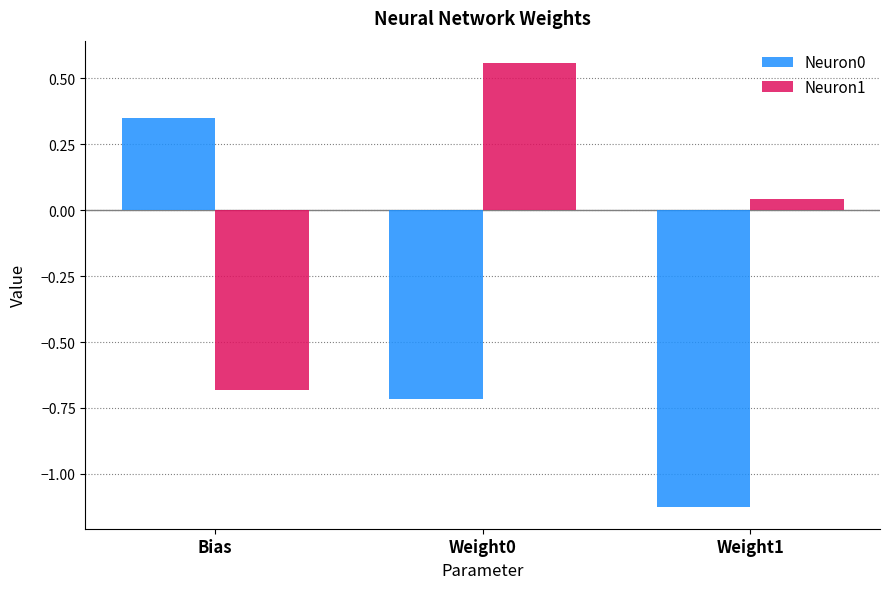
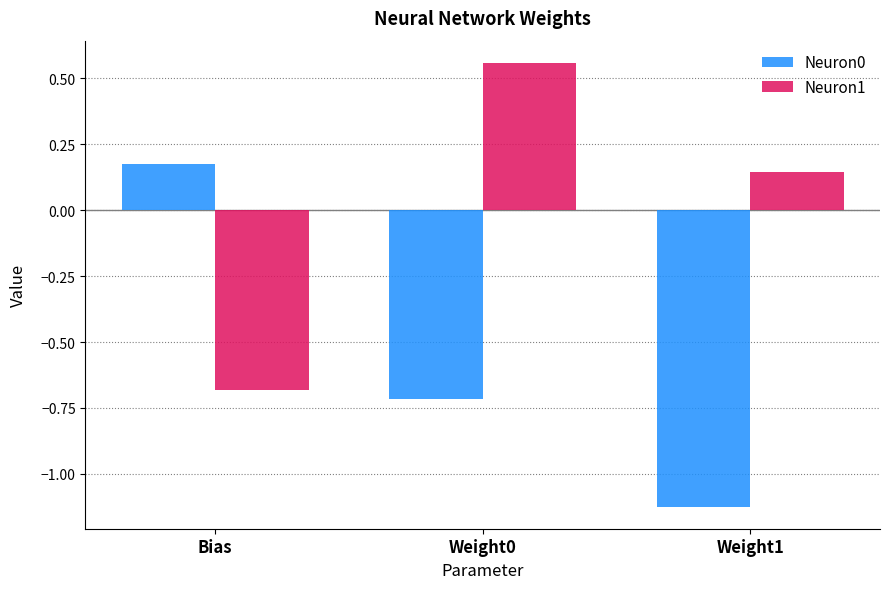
  {
    "Neuron0": {
-     "Bias": 0.35,
+     "Bias": 0.17,
      "Weight0": -0.72,
      "Weight1": -1.12
    },
    "Neuron1": {
      "Bias": -0.68,
      "Weight0": 0.56,
-     "Weight1": 0.04
+     "Weight1": 0.14
    }
  }
